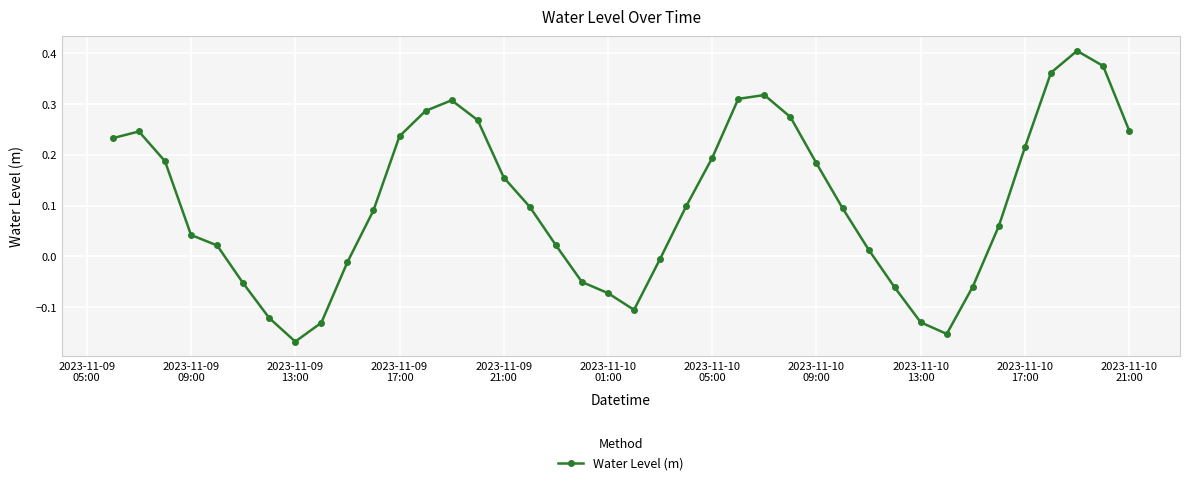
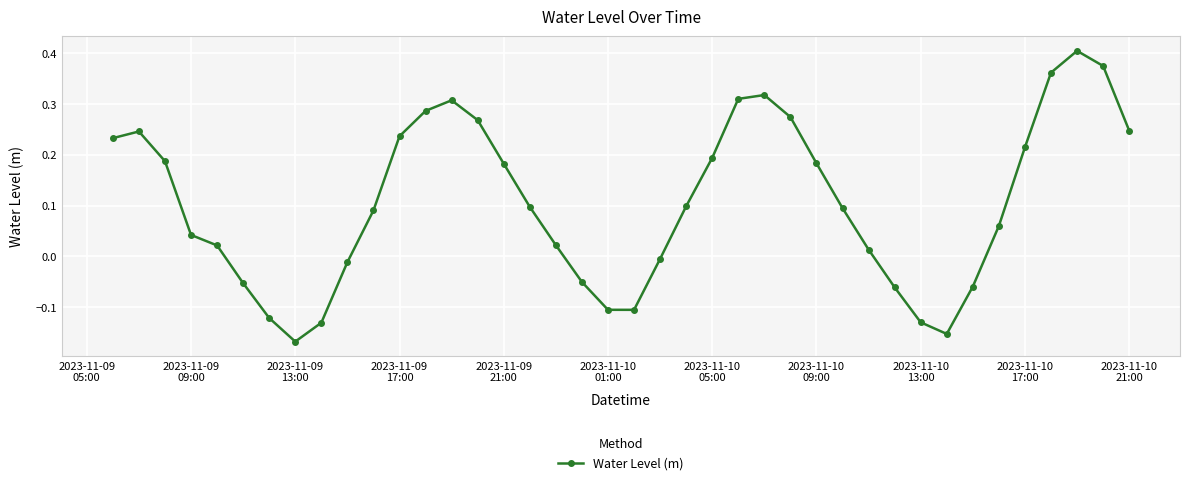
  {
    "2023-11-09 09:00": 0.04,
    "2023-11-09 13:00": -0.17,
    "2023-11-09 17:00": 0.24,
-   "2023-11-09 21:00": 0.16,
-   "2023-11-10 01:00": -0.07,
+   "2023-11-09 21:00": 0.18,
+   "2023-11-10 01:00": -0.11,
    "2023-11-10 05:00": 0.19,
    "2023-11-10 09:00": 0.18,
    "2023-11-10 13:00": -0.13,
    "2023-11-10 17:00": 0.22,
    "2023-11-10 21:00": 0.25
  }
